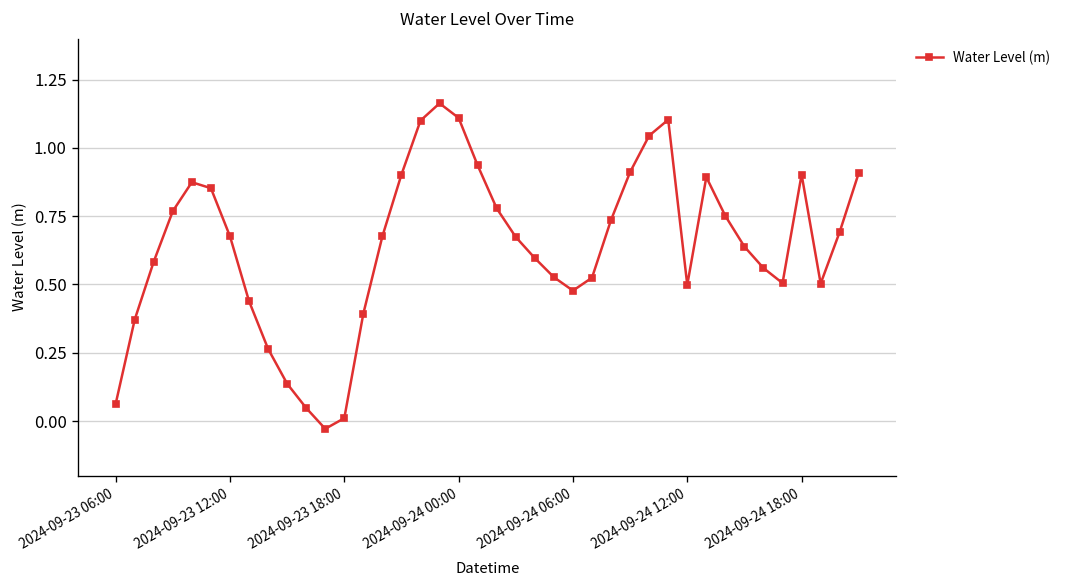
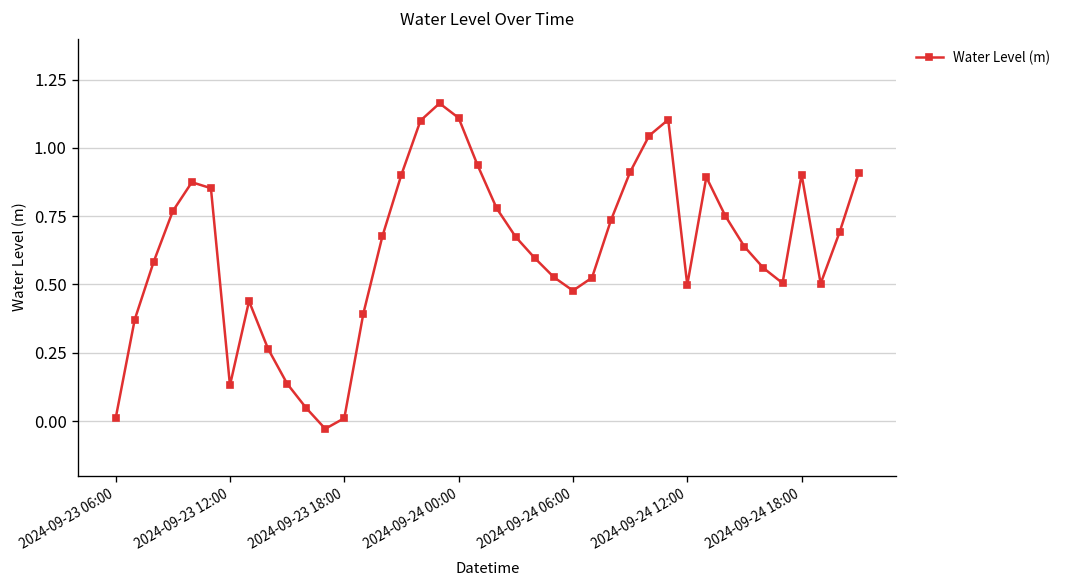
  {
-   "2024-09-23 06:00": 0.06,
-   "2024-09-23 12:00": 0.68,
+   "2024-09-23 06:00": 0.01,
+   "2024-09-23 12:00": 0.13,
    "2024-09-23 18:00": 0.01,
    "2024-09-24 00:00": 1.11,
    "2024-09-24 06:00": 0.48,
    "2024-09-24 12:00": 0.50,
    "2024-09-24 18:00": 0.90
  }
